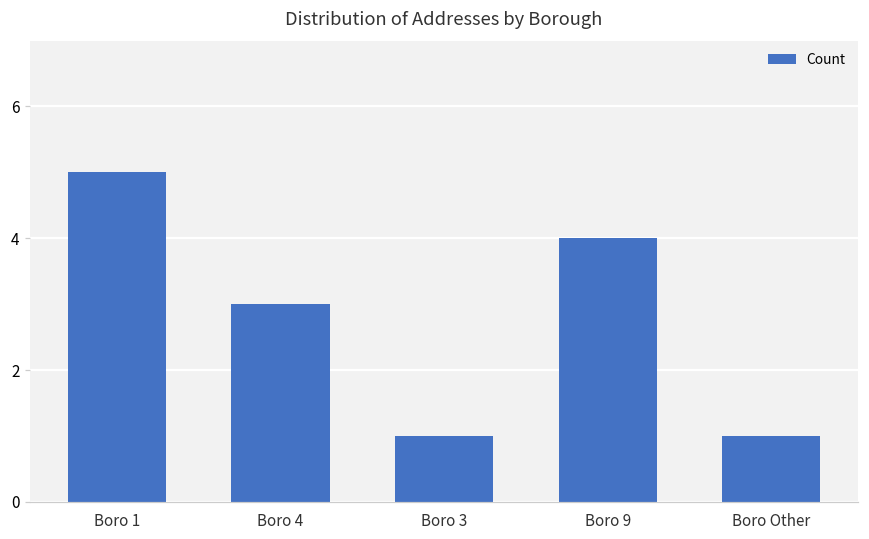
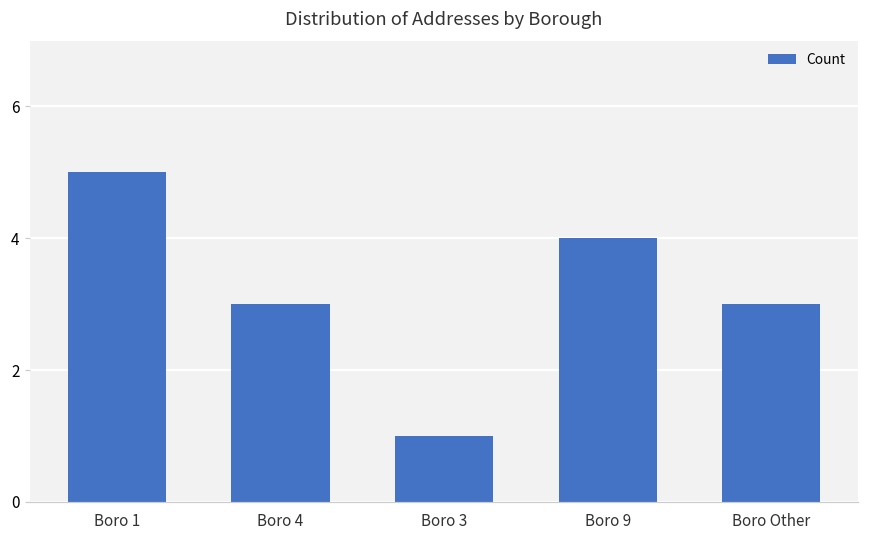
  {
    "Boro 1": 5,
    "Boro 4": 3,
    "Boro 3": 1,
    "Boro 9": 4,
-   "Boro Other": 1
+   "Boro Other": 3
  }
